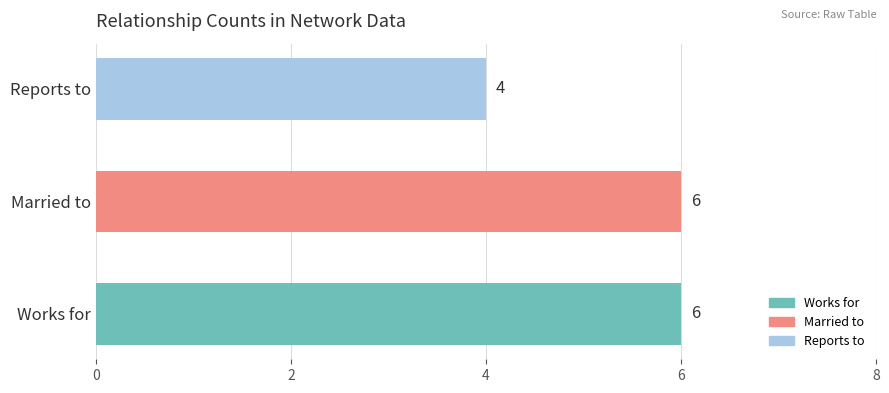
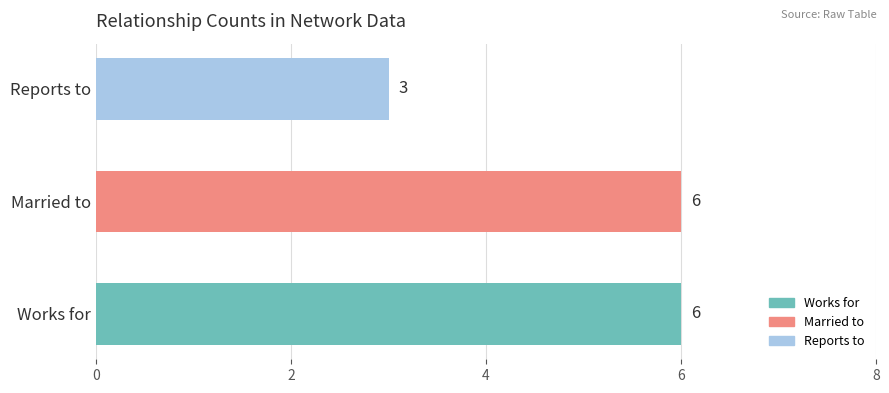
  {
-   "Reports to": 4,
+   "Reports to": 3,
    "Married to": 6,
    "Works for": 6
  }
